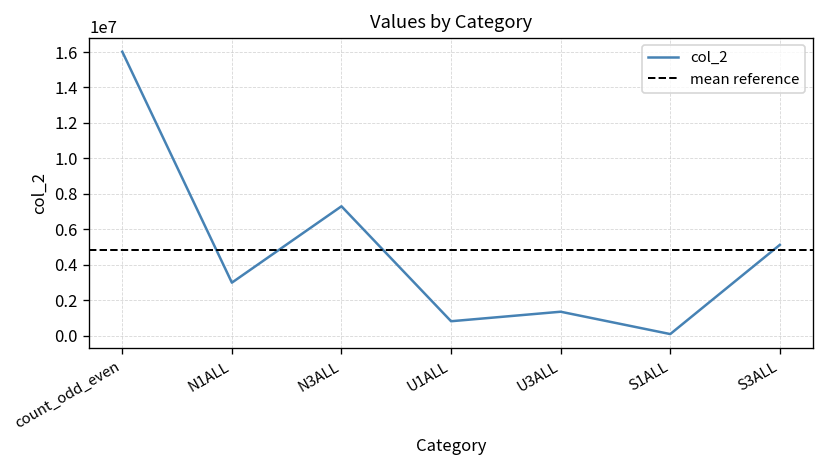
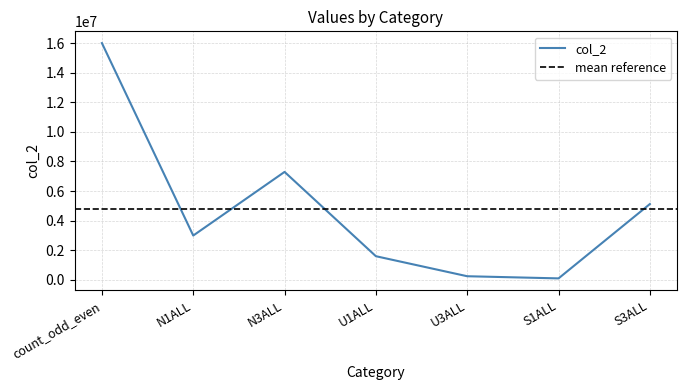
  {
    "count_odd_even": 16000000,
    "N1ALL": 3000000,
    "N3ALL": 7300000,
-   "U1ALL": 800000,
-   "U3ALL": 1300000,
+   "U1ALL": 1600000,
+   "U3ALL": 200000,
    "S1ALL": 100000,
    "S3ALL": 5100000
  }
